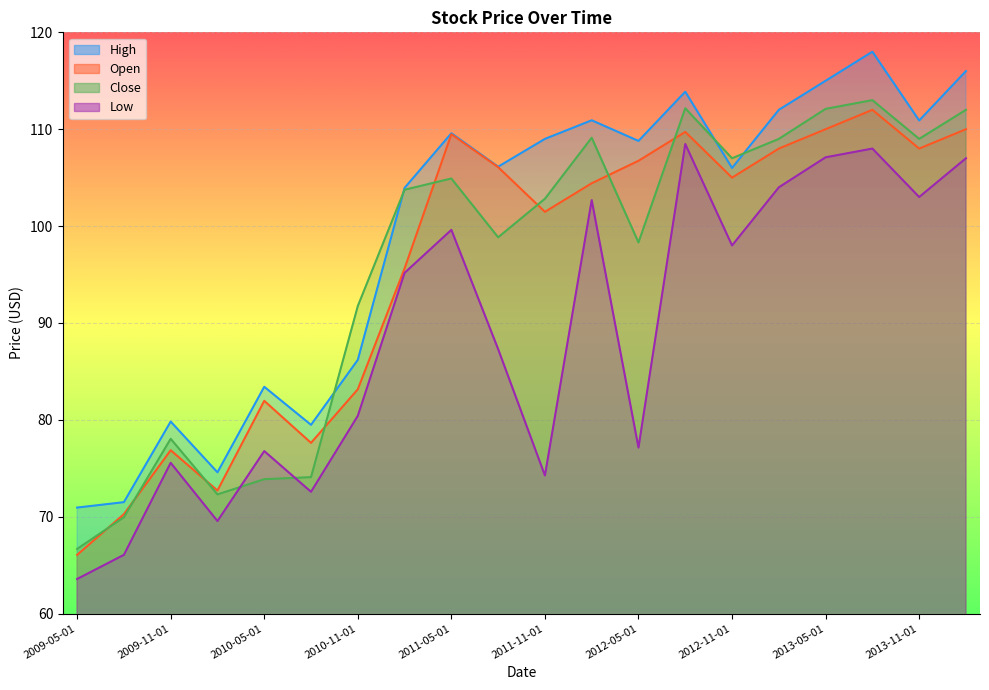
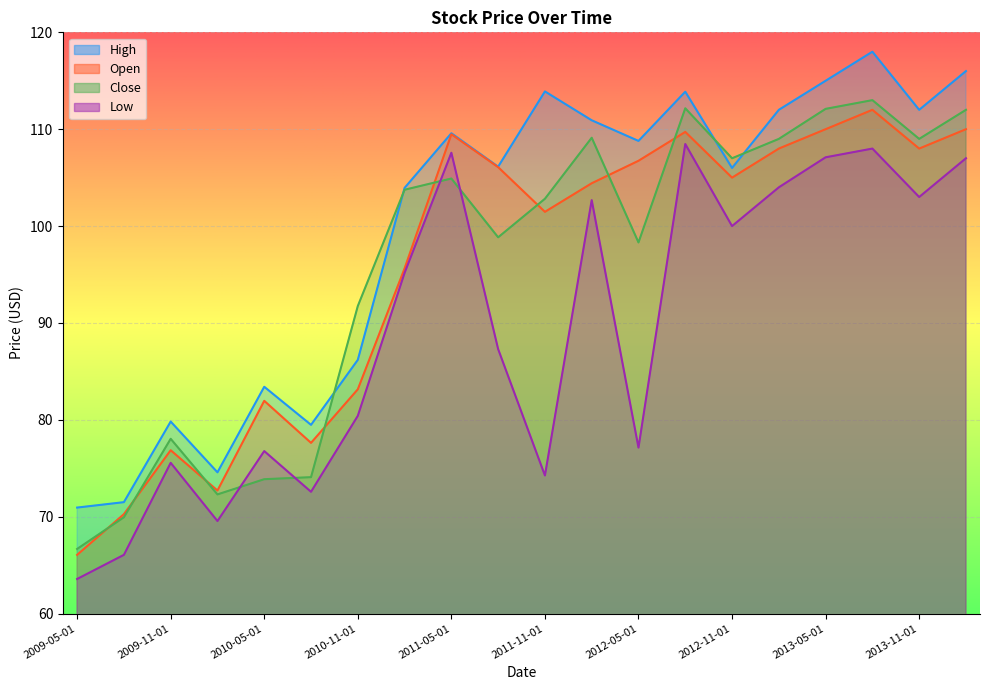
  {
    "High": {
      "2009-05-01": 71,
      "2009-11-01": 80,
      "2010-05-01": 83,
      "2010-11-01": 86,
-     "2011-11-01": 109,
+     "2011-11-01": 114,
      "2012-05-01": 109,
      "2012-11-01": 106,
      "2013-05-01": 115,
-     "2013-11-01": 111
+     "2013-11-01": 112
    },
    "Open": {
      "2009-05-01": 66,
      "2009-11-01": 77,
      "2010-05-01": 82,
      "2010-11-01": 83,
      "2011-11-01": 101,
      "2012-05-01": 107,
      "2012-11-01": 105,
      "2013-05-01": 110,
      "2013-11-01": 108
    },
    "Close": {
      "2009-05-01": 67,
      "2009-11-01": 78,
      "2010-05-01": 74,
      "2010-11-01": 92,
      "2011-05-01": 105,
      "2011-11-01": 103,
      "2012-05-01": 98,
      "2012-11-01": 107,
      "2013-05-01": 112,
      "2013-11-01": 109
    },
    "Low": {
      "2009-05-01": 64,
      "2009-11-01": 76,
      "2010-05-01": 77,
      "2010-11-01": 80,
-     "2011-05-01": 100,
+     "2011-05-01": 108,
      "2011-11-01": 74,
      "2012-05-01": 77,
-     "2012-11-01": 98,
+     "2012-11-01": 100,
      "2013-05-01": 107,
      "2013-11-01": 103
    }
  }
